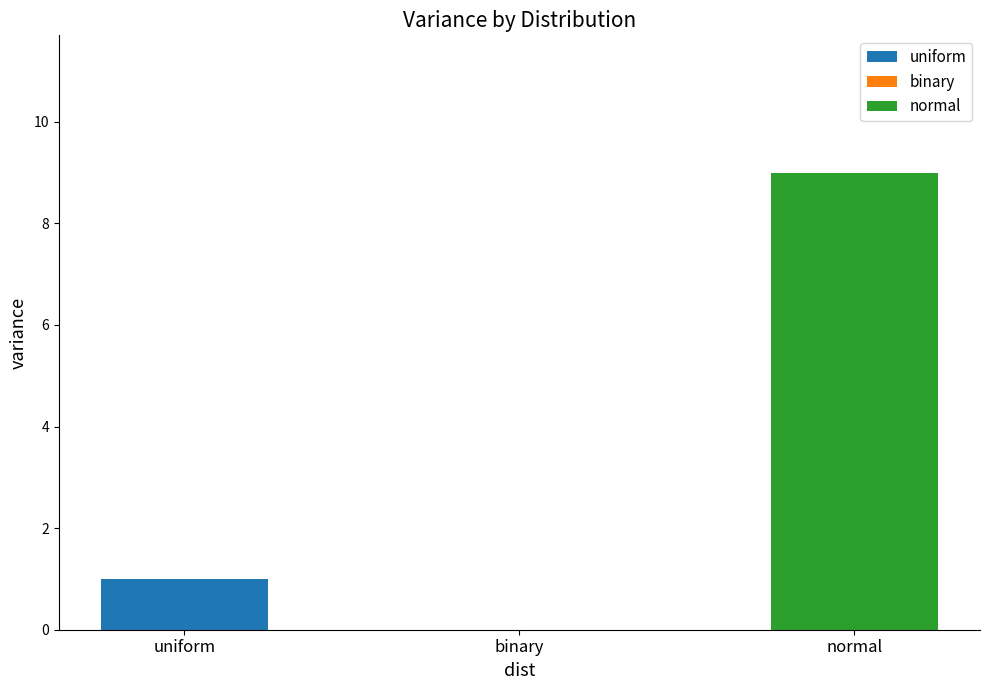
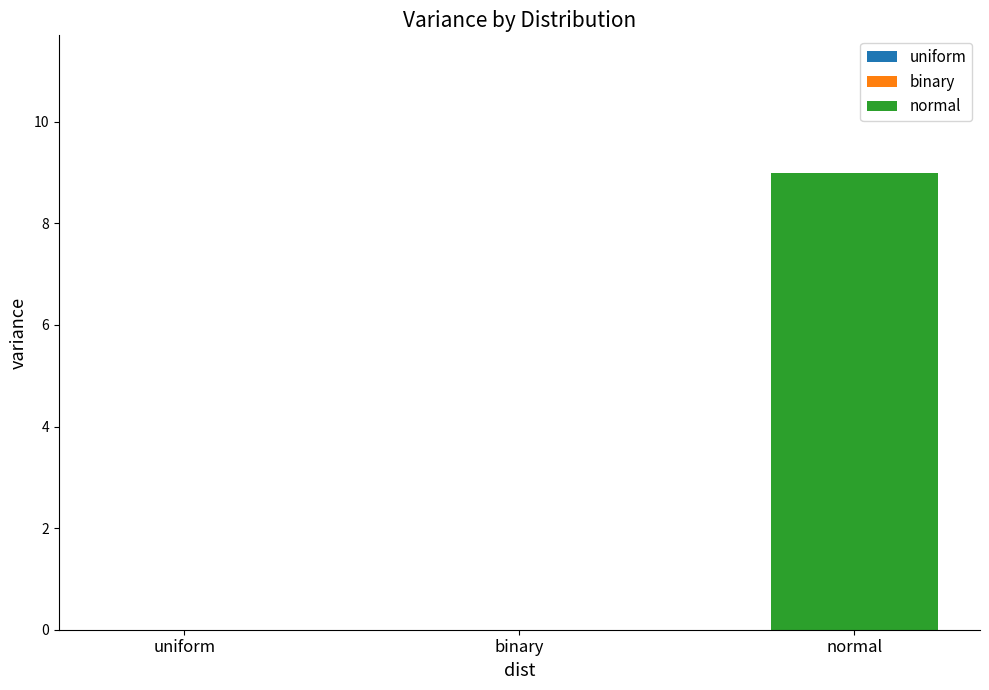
  {
-   "uniform": 1,
+   "uniform": 0,
    "binary": 0,
    "normal": 9
  }
